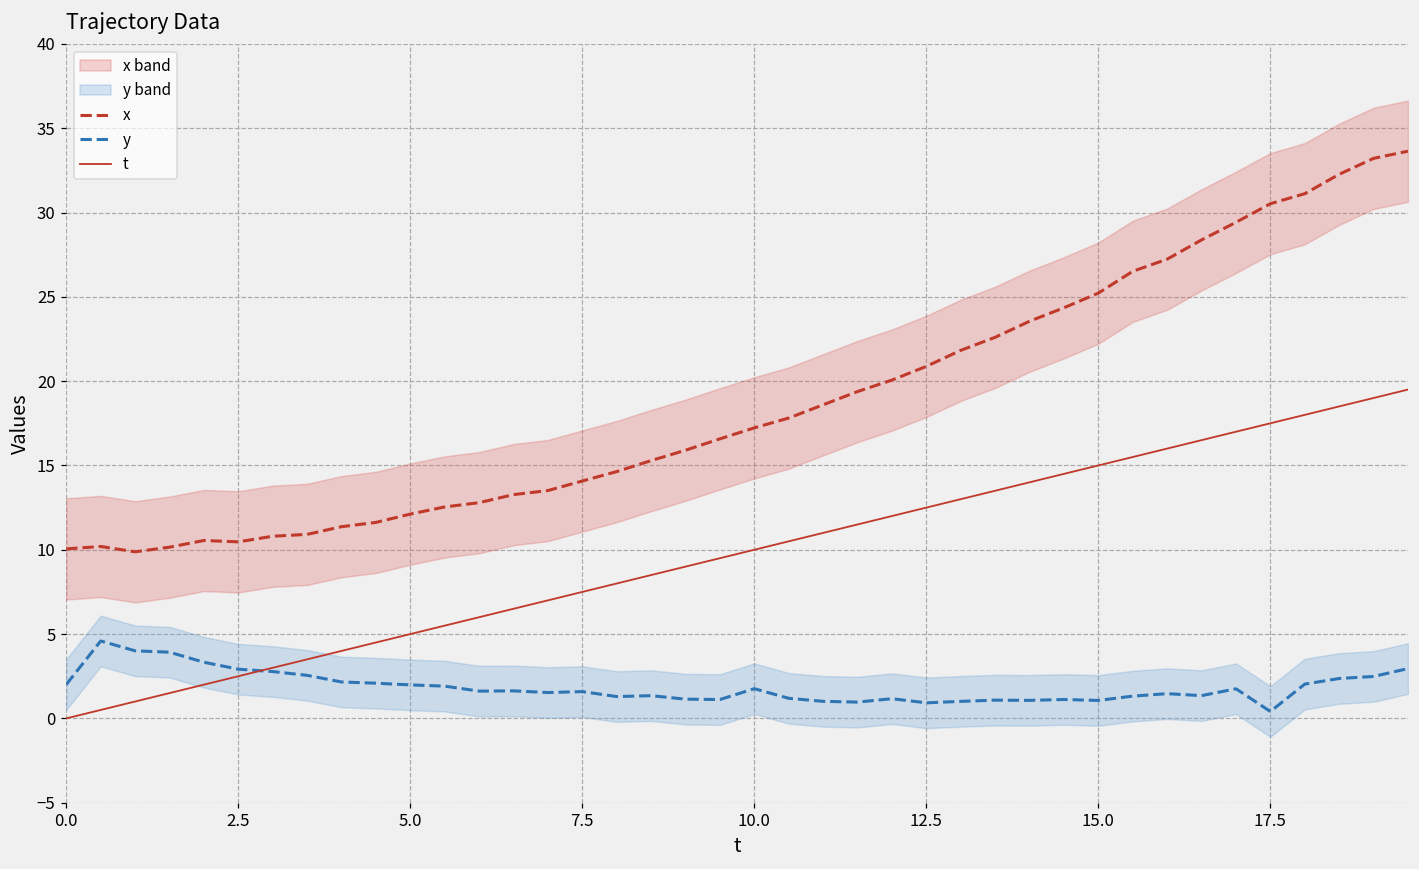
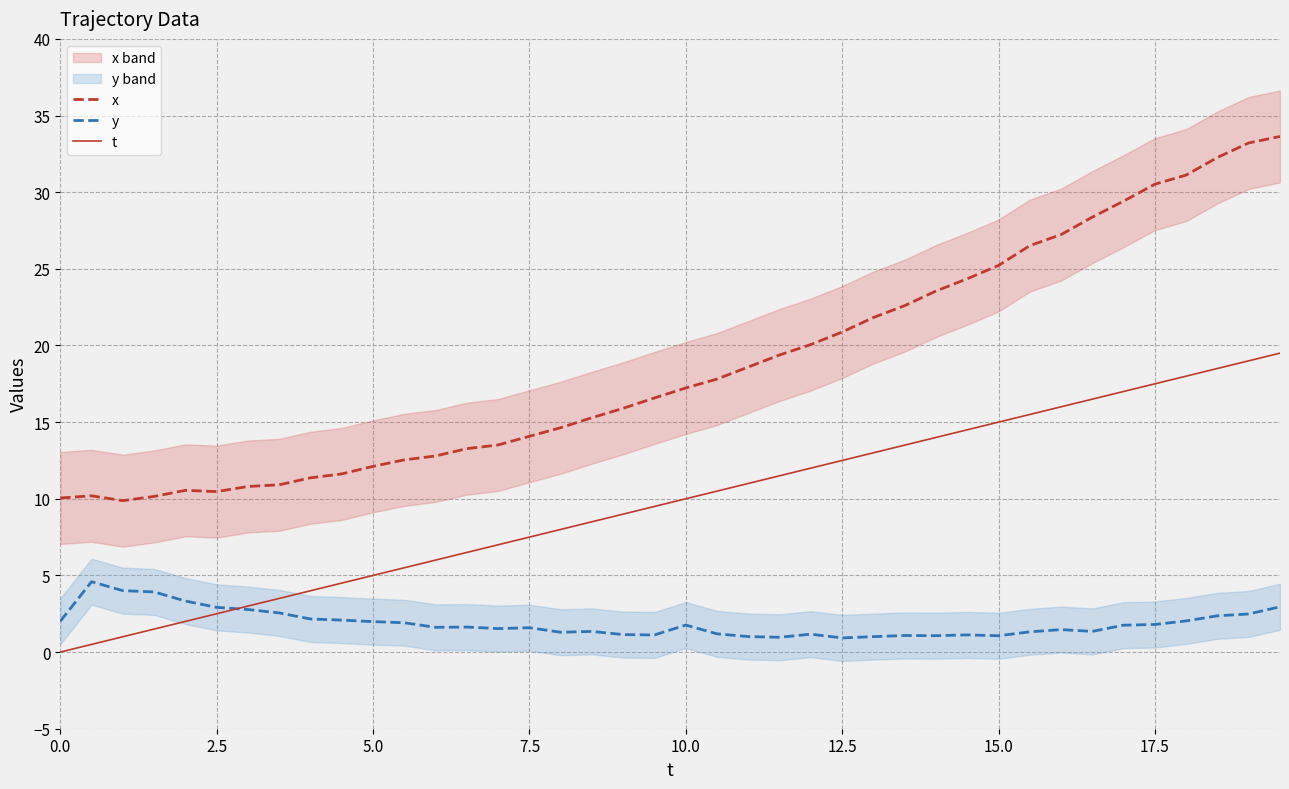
  {
    "y": {
      "0.0": 2.0,
      "2.5": 2.9,
      "5.0": 2.0,
      "7.5": 1.6,
      "10.0": 1.8,
      "12.5": 0.9,
      "15.0": 1.1,
-     "17.5": 0.4
+     "17.5": 1.8
    }
  }
